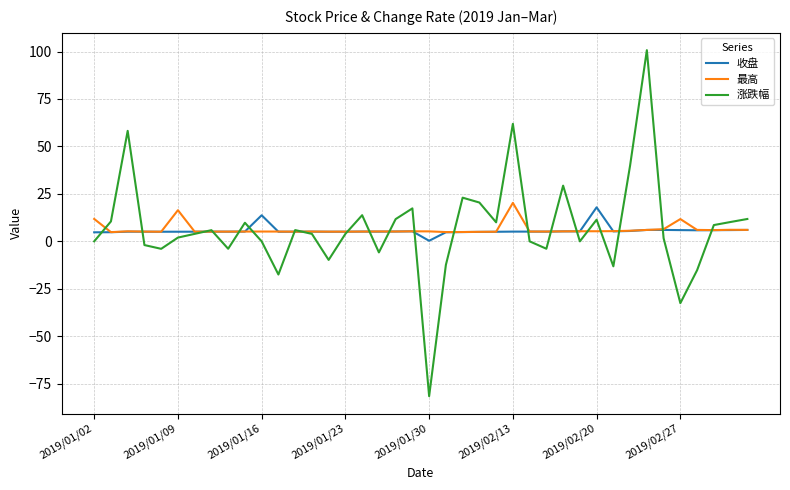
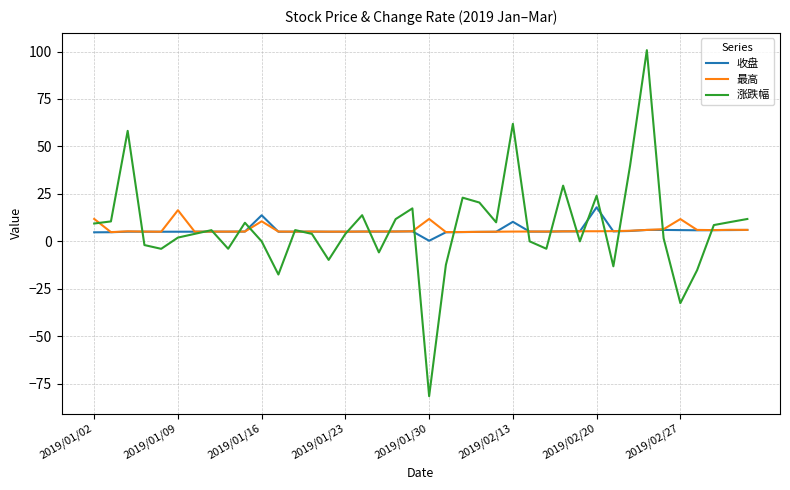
  {
    "收盘": {
      "2019/01/02": 5,
      "2019/01/09": 5,
      "2019/01/16": 14,
      "2019/01/30": 0,
-     "2019/02/13": 5,
+     "2019/02/13": 10,
      "2019/02/20": 18,
      "2019/02/27": 6
    },
    "最高": {
      "2019/01/02": 12,
      "2019/01/09": 16,
-     "2019/01/16": 5,
-     "2019/01/30": 5,
-     "2019/02/13": 20,
+     "2019/01/16": 11,
+     "2019/01/30": 12,
+     "2019/02/13": 5,
      "2019/02/20": 5,
      "2019/02/27": 12
    },
    "涨跌幅": {
-     "2019/01/02": 0,
+     "2019/01/02": 9,
      "2019/01/09": 2,
      "2019/01/16": 0,
      "2019/01/30": -82,
      "2019/02/13": 62,
-     "2019/02/20": 11,
+     "2019/02/20": 24,
      "2019/02/27": -33
    }
  }
